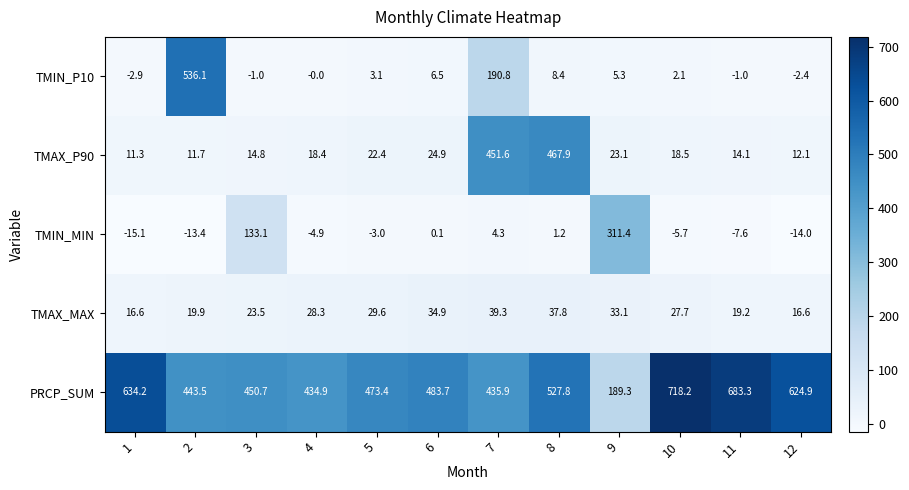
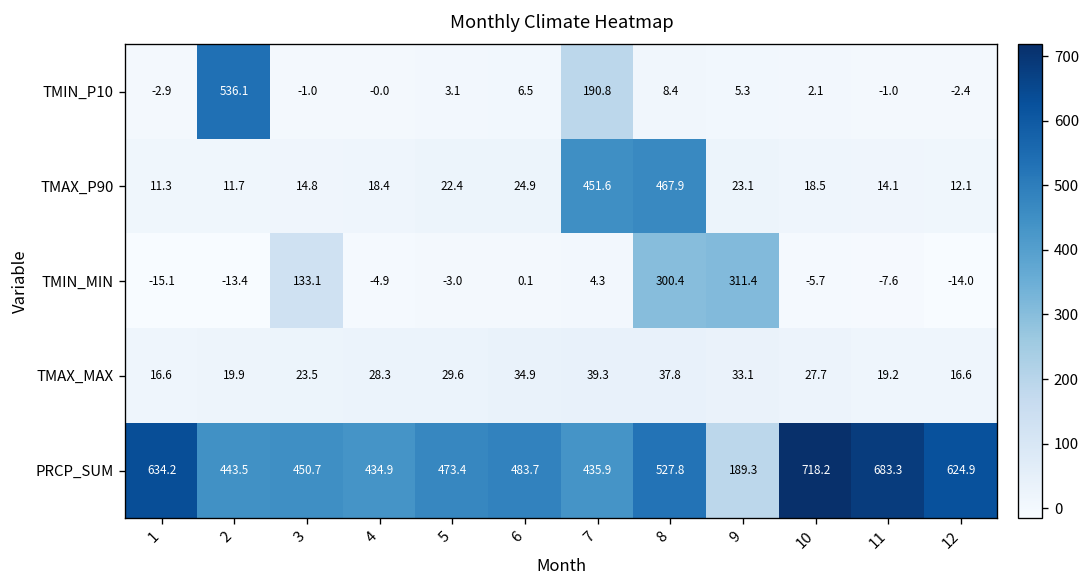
  {
    "TMIN_P10": {
      "1": -2.9,
      "2": 536.1,
      "3": -1.0,
      "4": -0.0,
      "5": 3.1,
      "6": 6.5,
      "7": 190.8,
      "8": 8.4,
      "9": 5.3,
      "10": 2.1,
      "11": -1.0,
      "12": -2.4
    },
    "TMAX_P90": {
      "1": 11.3,
      "2": 11.7,
      "3": 14.8,
      "4": 18.4,
      "5": 22.4,
      "6": 24.9,
      "7": 451.6,
      "8": 467.9,
      "9": 23.1,
      "10": 18.5,
      "11": 14.1,
      "12": 12.1
    },
    "TMIN_MIN": {
      "1": -15.1,
      "2": -13.4,
      "3": 133.1,
      "4": -4.9,
      "5": -3.0,
      "6": 0.1,
      "7": 4.3,
-     "8": 1.2,
+     "8": 300.4,
      "9": 311.4,
      "10": -5.7,
      "11": -7.6,
      "12": -14.0
    },
    "TMAX_MAX": {
      "1": 16.6,
      "2": 19.9,
      "3": 23.5,
      "4": 28.3,
      "5": 29.6,
      "6": 34.9,
      "7": 39.3,
      "8": 37.8,
      "9": 33.1,
      "10": 27.7,
      "11": 19.2,
      "12": 16.6
    },
    "PRCP_SUM": {
      "1": 634.2,
      "2": 443.5,
      "3": 450.7,
      "4": 434.9,
      "5": 473.4,
      "6": 483.7,
      "7": 435.9,
      "8": 527.8,
      "9": 189.3,
      "10": 718.2,
      "11": 683.3,
      "12": 624.9
    }
  }
